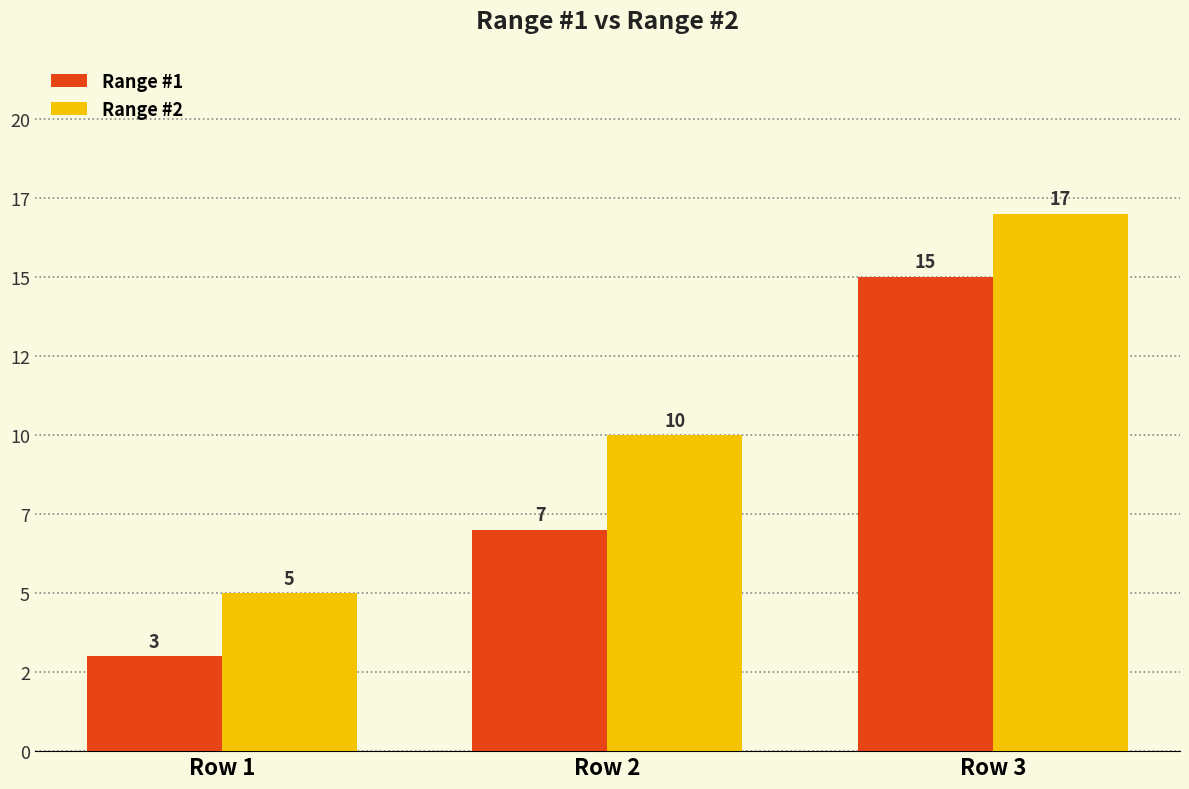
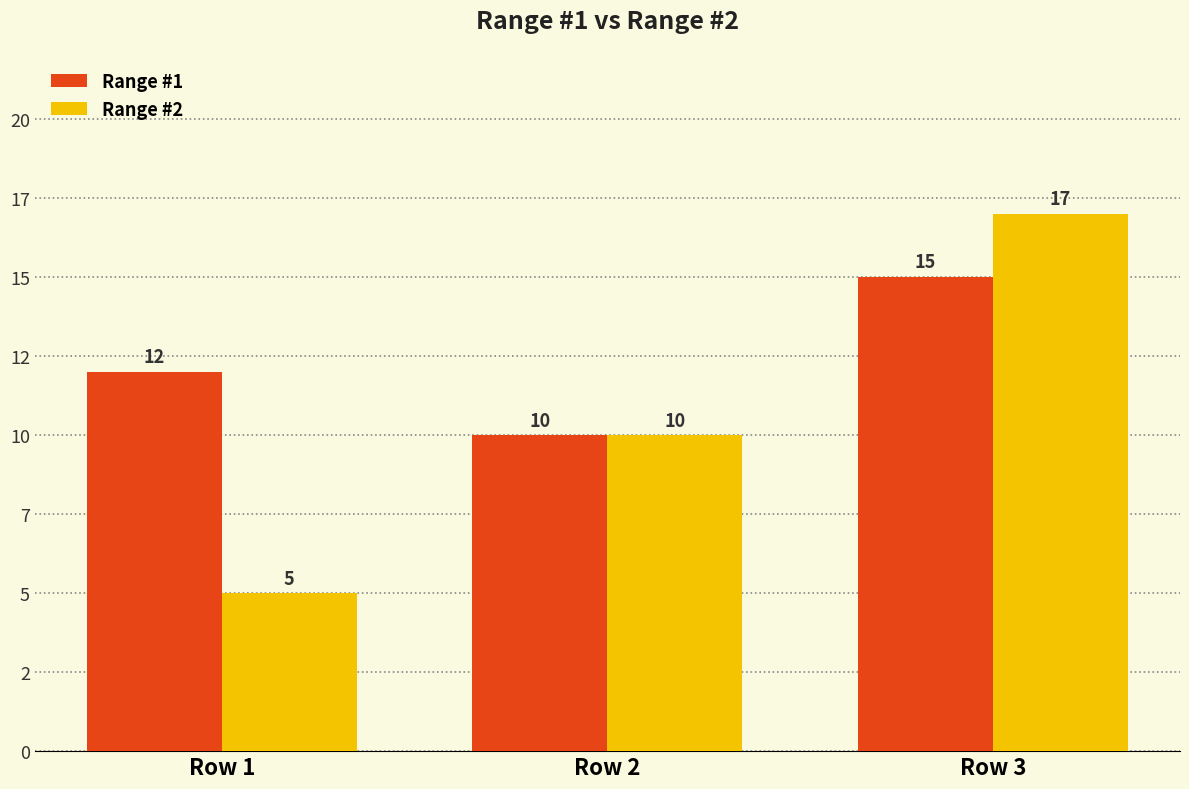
  {
    "Range #1": {
-     "Row 1": 3,
-     "Row 2": 7,
+     "Row 1": 12,
+     "Row 2": 10,
      "Row 3": 15
    },
    "Range #2": {
      "Row 1": 5,
      "Row 2": 10,
      "Row 3": 17
    }
  }
